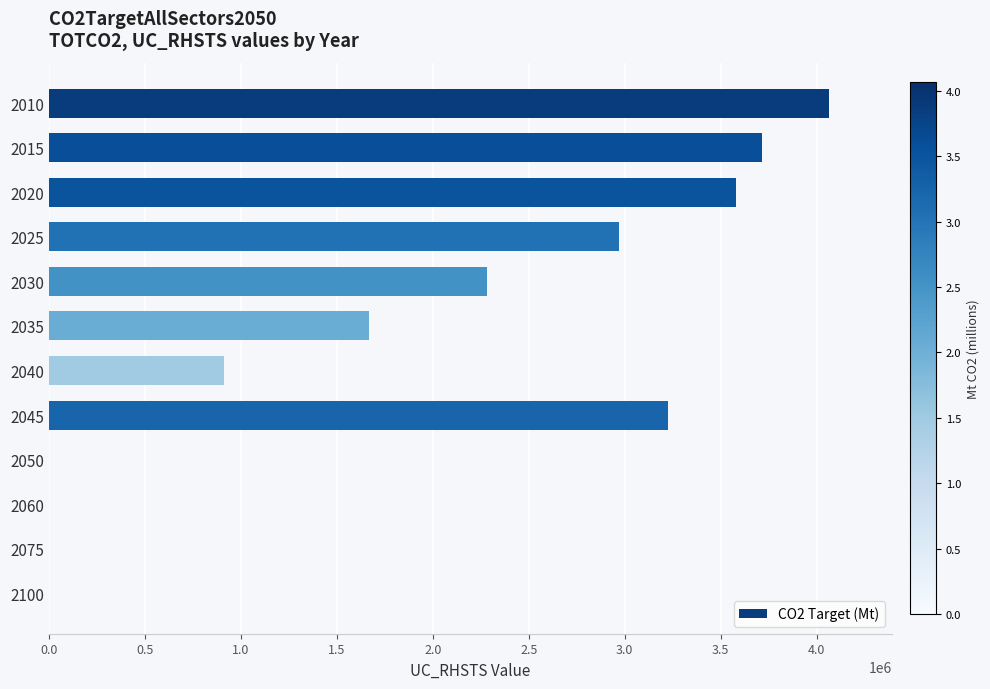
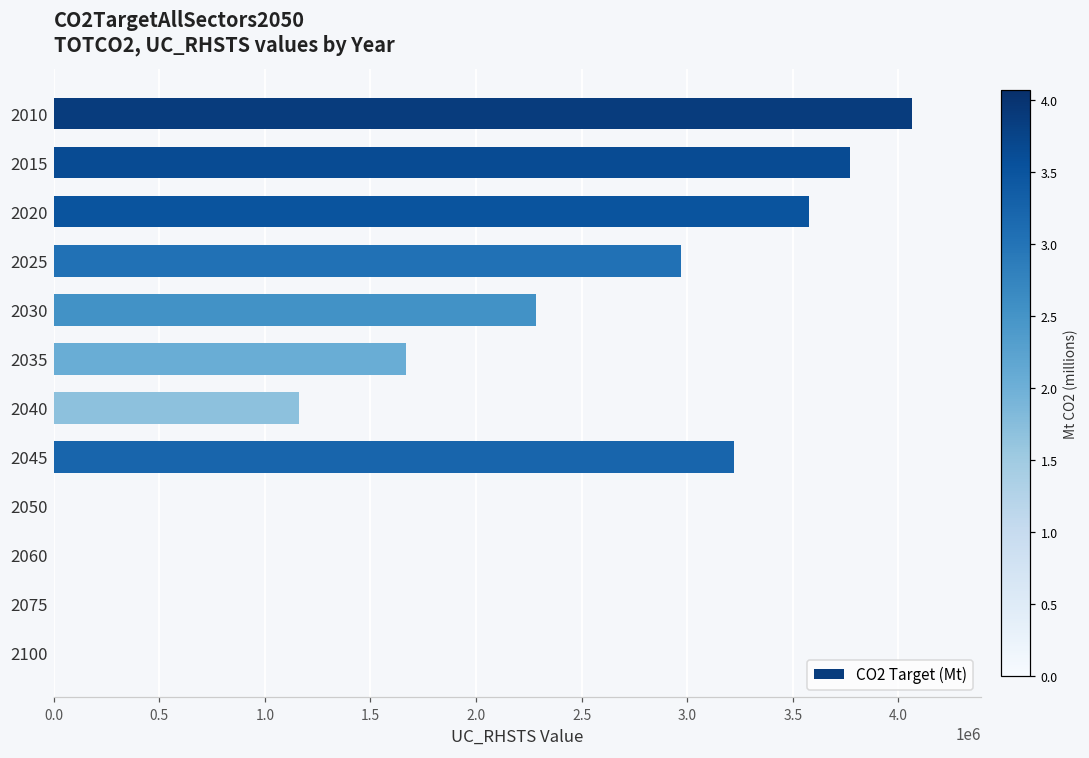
  {
    "2010": 4070000,
-   "2015": 3710000,
+   "2015": 3770000,
    "2020": 3580000,
    "2025": 2970000,
    "2030": 2280000,
    "2035": 1670000,
-   "2040": 910000,
+   "2040": 1160000,
    "2045": 3220000,
    "2050": 0,
    "2060": 0,
    "2075": 0,
    "2100": 0
  }
